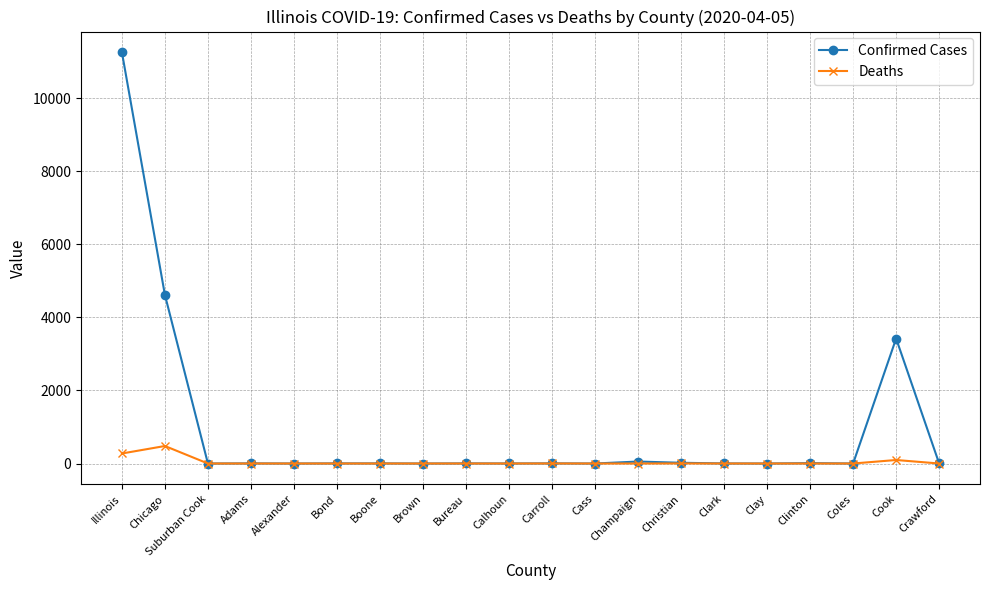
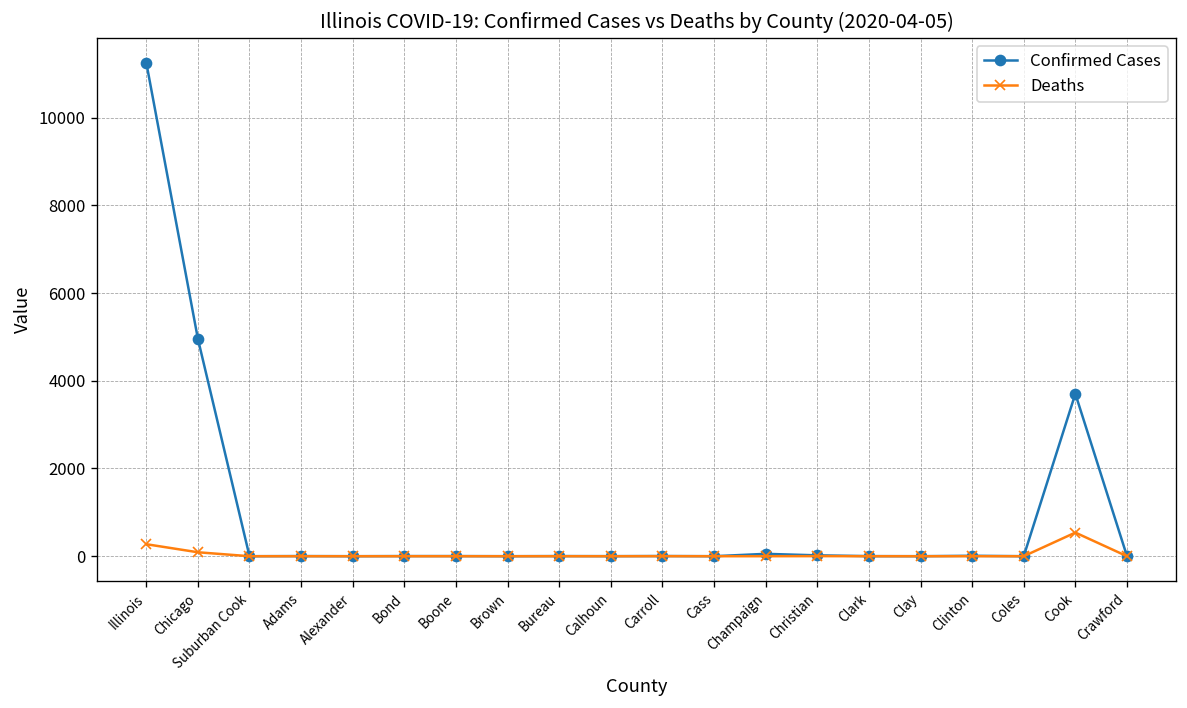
  {
    "Confirmed Cases": {
      "Illinois": 11300,
-     "Chicago": 4600,
-     "Cook": 3400
+     "Chicago": 5000,
+     "Cook": 3700
    },
    "Deaths": {
      "Illinois": 300,
-     "Chicago": 500,
-     "Cook": 100
+     "Chicago": 100,
+     "Cook": 500
    }
  }
